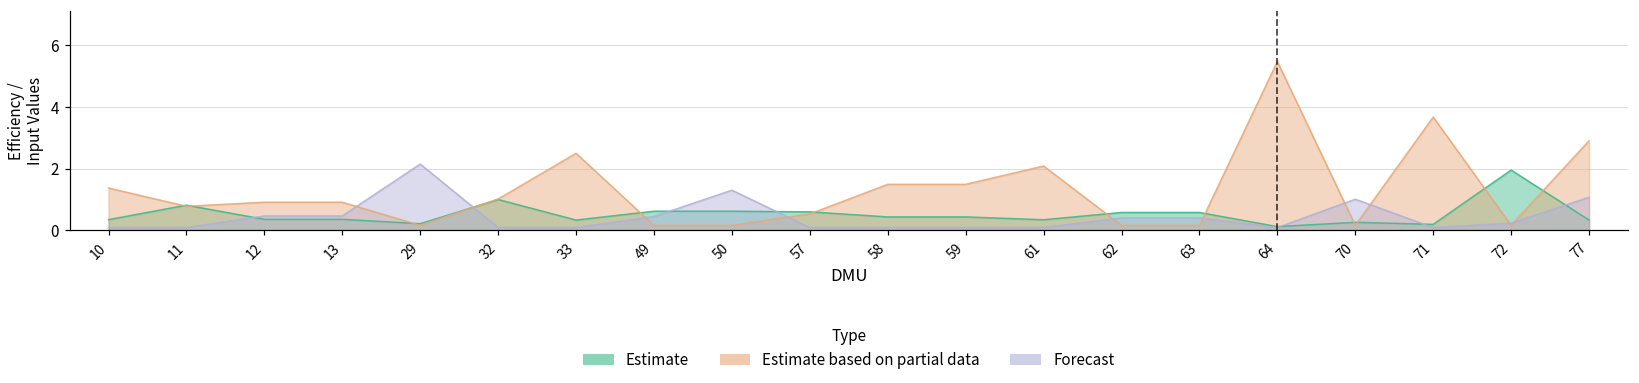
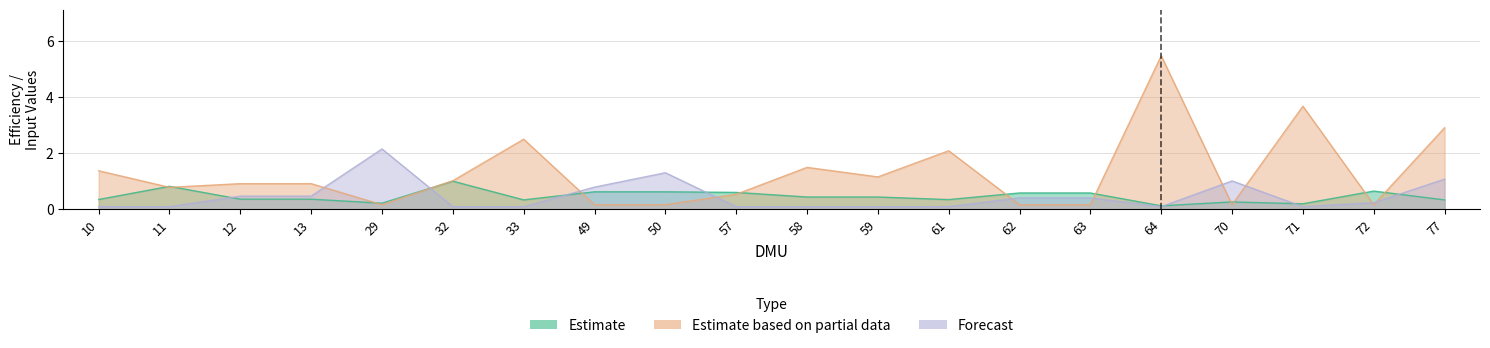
  {
    "Estimate": {
      "10": 0.3,
      "12": 0.4,
      "13": 0.4,
      "33": 0.3,
      "49": 0.6,
      "50": 0.6,
      "58": 0.4,
      "59": 0.4,
      "61": 0.3,
      "62": 0.6,
      "63": 0.6,
      "70": 0.3,
      "71": 0.2,
-     "72": 2.0,
+     "72": 0.6,
      "77": 0.3
    },
    "Estimate based on partial data": {
      "10": 1.4,
      "12": 0.9,
      "13": 0.9,
      "33": 2.5,
      "49": 0.2,
      "50": 0.2,
      "58": 1.5,
-     "59": 1.5,
+     "59": 1.2,
      "61": 2.1,
      "62": 0.2,
      "63": 0.2,
      "64": 5.5,
      "70": 0.2,
      "71": 3.7,
      "77": 2.9
    },
    "Forecast": {
      "10": 0.1,
      "11": 0.1,
      "12": 0.5,
      "13": 0.5,
      "29": 2.1,
      "32": 0.1,
      "33": 0.1,
-     "49": 0.4,
+     "49": 0.8,
      "50": 1.3,
      "57": 0.1,
      "58": 0.1,
      "59": 0.1,
      "61": 0.1,
      "62": 0.4,
      "63": 0.4,
      "70": 1.0,
      "71": 0.1,
      "77": 1.1
    }
  }
